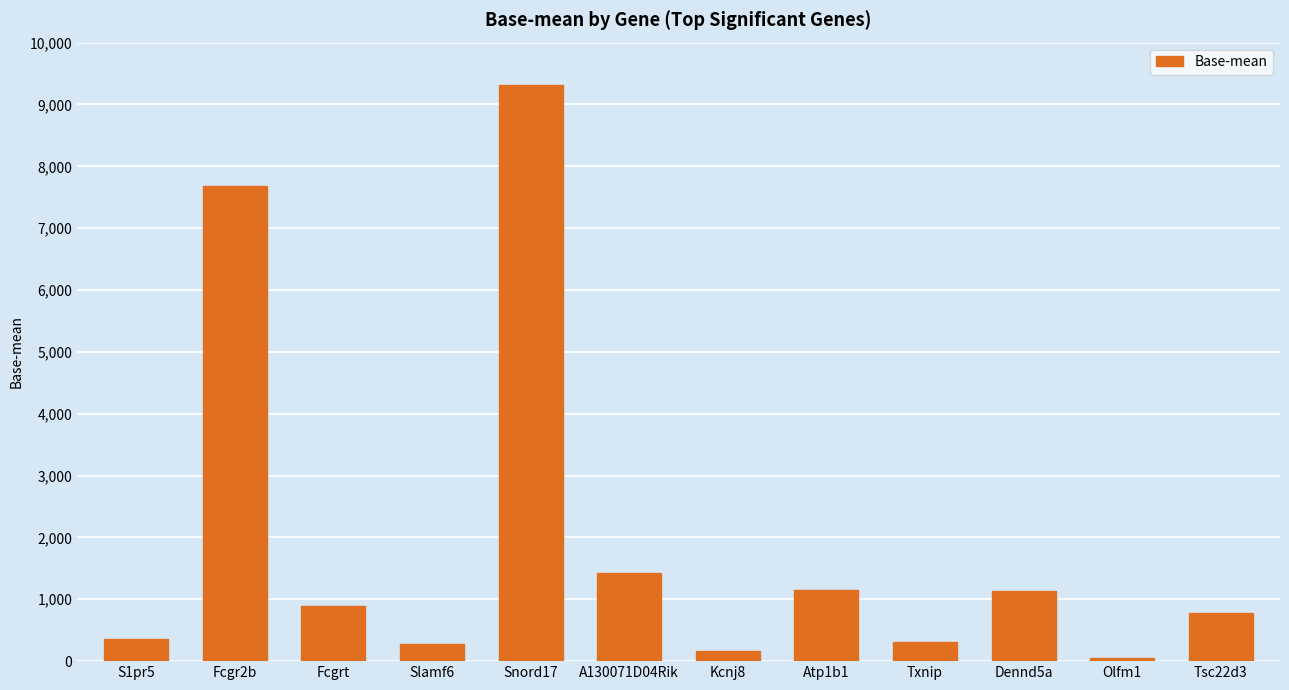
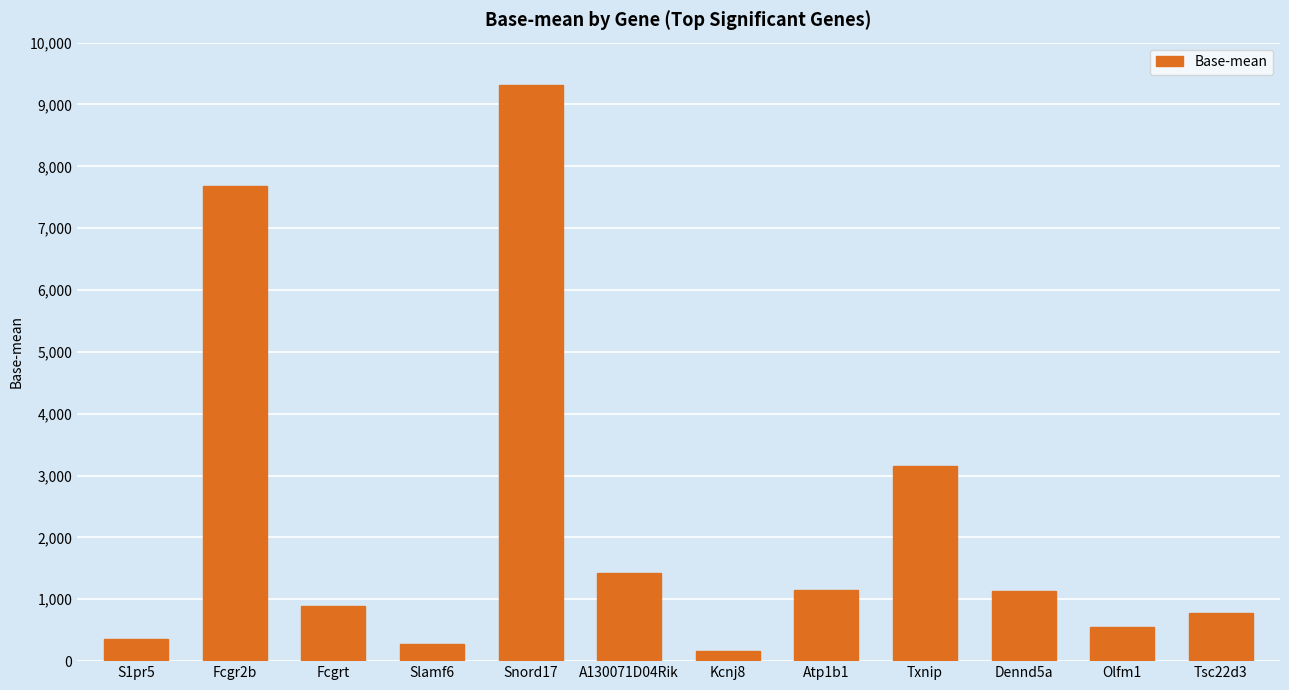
  {
    "S1pr5": "400",
    "Fcgr2b": "7,700",
    "Fcgrt": "900",
    "Slamf6": "300",
    "Snord17": "9,300",
    "A130071D04Rik": "1,400",
    "Kcnj8": "200",
    "Atp1b1": "1,200",
-   "Txnip": "300",
+   "Txnip": "3,200",
    "Dennd5a": "1,100",
-   "Olfm1": "100",
+   "Olfm1": "600",
    "Tsc22d3": "800"
  }
